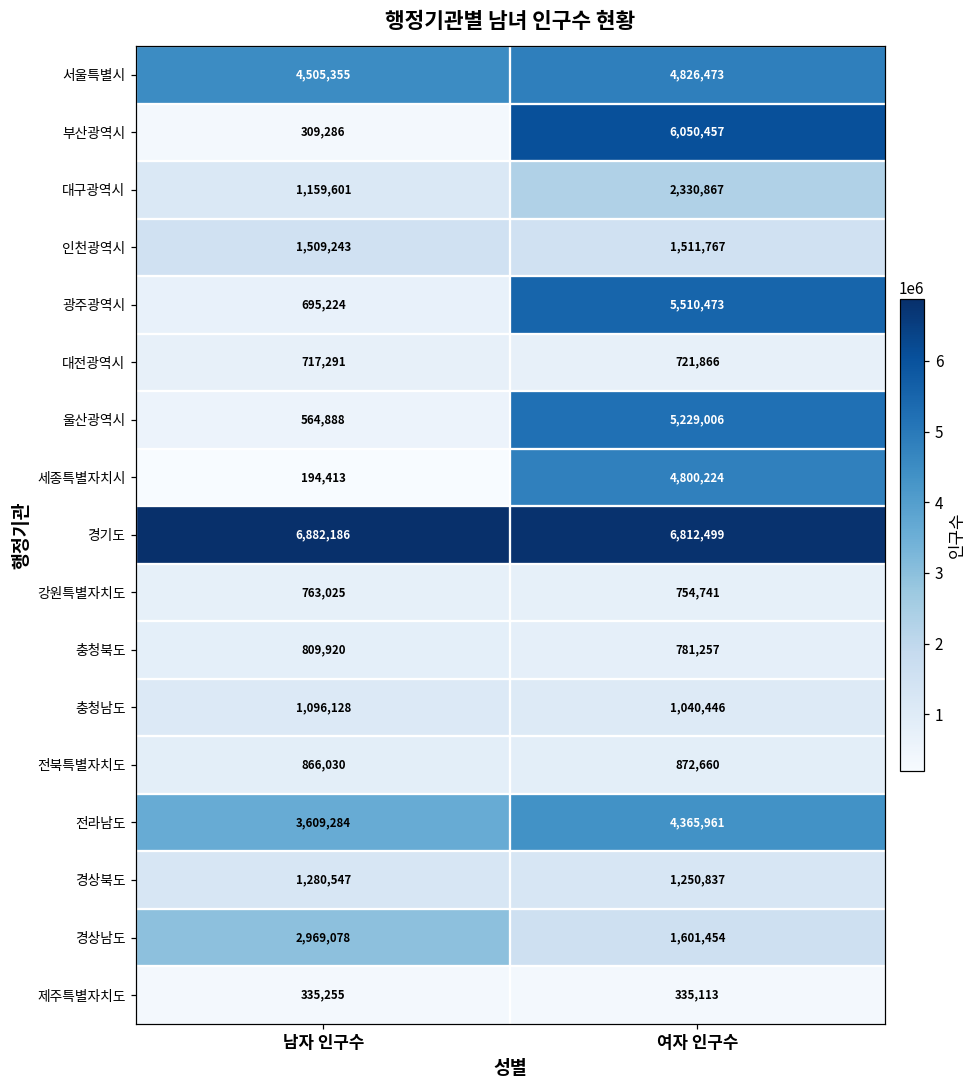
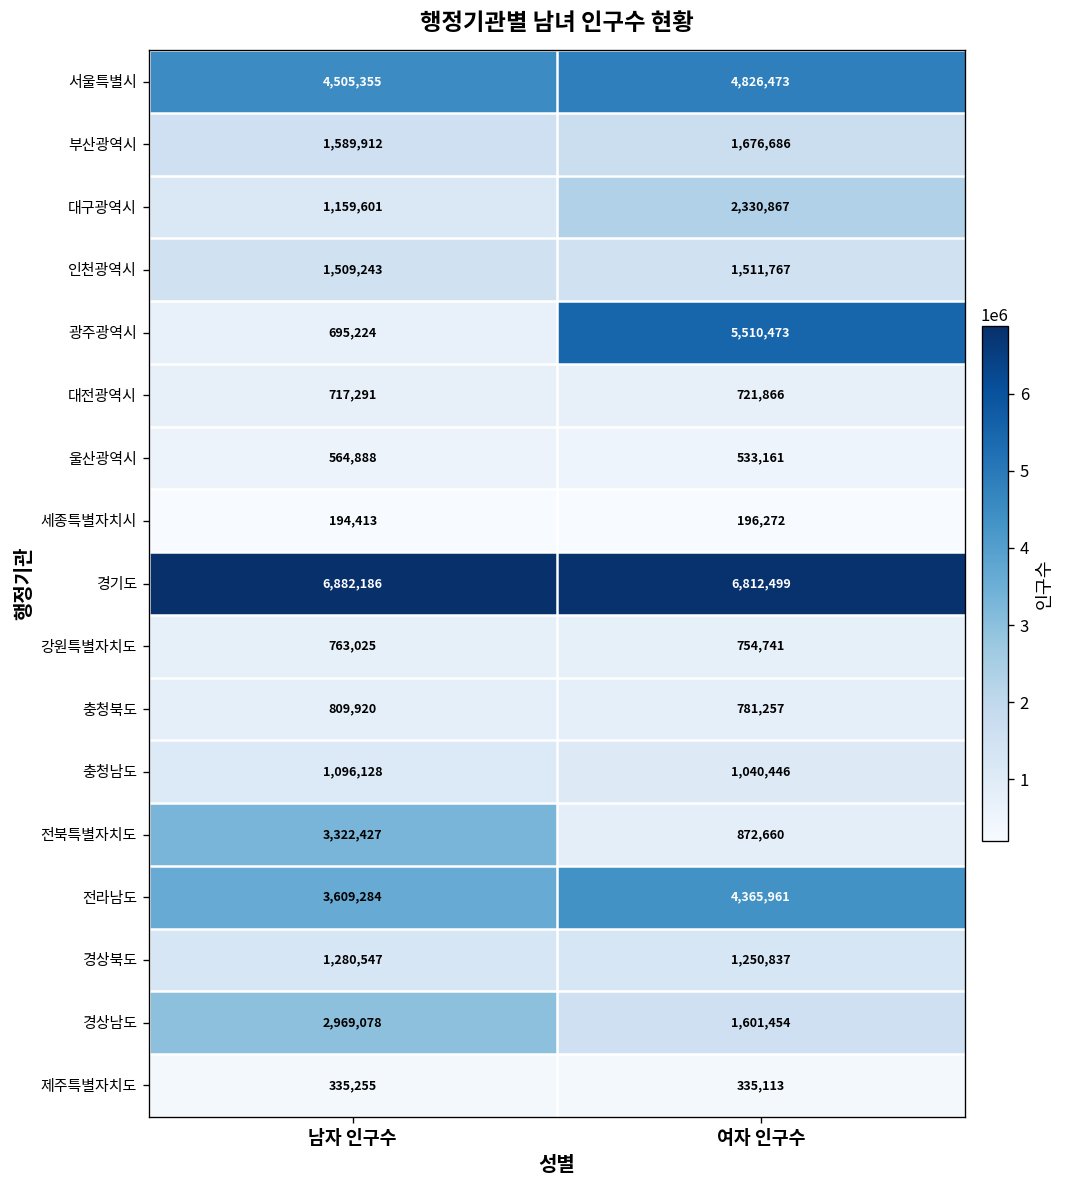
  {
    "서울특별시": {
      "남자 인구수": "4,505,355",
      "여자 인구수": "4,826,473"
    },
    "부산광역시": {
-     "남자 인구수": "309,286",
-     "여자 인구수": "6,050,457"
+     "남자 인구수": "1,589,912",
+     "여자 인구수": "1,676,686"
    },
    "대구광역시": {
      "남자 인구수": "1,159,601",
      "여자 인구수": "2,330,867"
    },
    "인천광역시": {
      "남자 인구수": "1,509,243",
      "여자 인구수": "1,511,767"
    },
    "광주광역시": {
      "남자 인구수": "695,224",
      "여자 인구수": "5,510,473"
    },
    "대전광역시": {
      "남자 인구수": "717,291",
      "여자 인구수": "721,866"
    },
    "울산광역시": {
      "남자 인구수": "564,888",
-     "여자 인구수": "5,229,006"
+     "여자 인구수": "533,161"
    },
    "세종특별자치시": {
      "남자 인구수": "194,413",
-     "여자 인구수": "4,800,224"
+     "여자 인구수": "196,272"
    },
    "경기도": {
      "남자 인구수": "6,882,186",
      "여자 인구수": "6,812,499"
    },
    "강원특별자치도": {
      "남자 인구수": "763,025",
      "여자 인구수": "754,741"
    },
    "충청북도": {
      "남자 인구수": "809,920",
      "여자 인구수": "781,257"
    },
    "충청남도": {
      "남자 인구수": "1,096,128",
      "여자 인구수": "1,040,446"
    },
    "전북특별자치도": {
-     "남자 인구수": "866,030",
+     "남자 인구수": "3,322,427",
      "여자 인구수": "872,660"
    },
    "전라남도": {
      "남자 인구수": "3,609,284",
      "여자 인구수": "4,365,961"
    },
    "경상북도": {
      "남자 인구수": "1,280,547",
      "여자 인구수": "1,250,837"
    },
    "경상남도": {
      "남자 인구수": "2,969,078",
      "여자 인구수": "1,601,454"
    },
    "제주특별자치도": {
      "남자 인구수": "335,255",
      "여자 인구수": "335,113"
    }
  }
